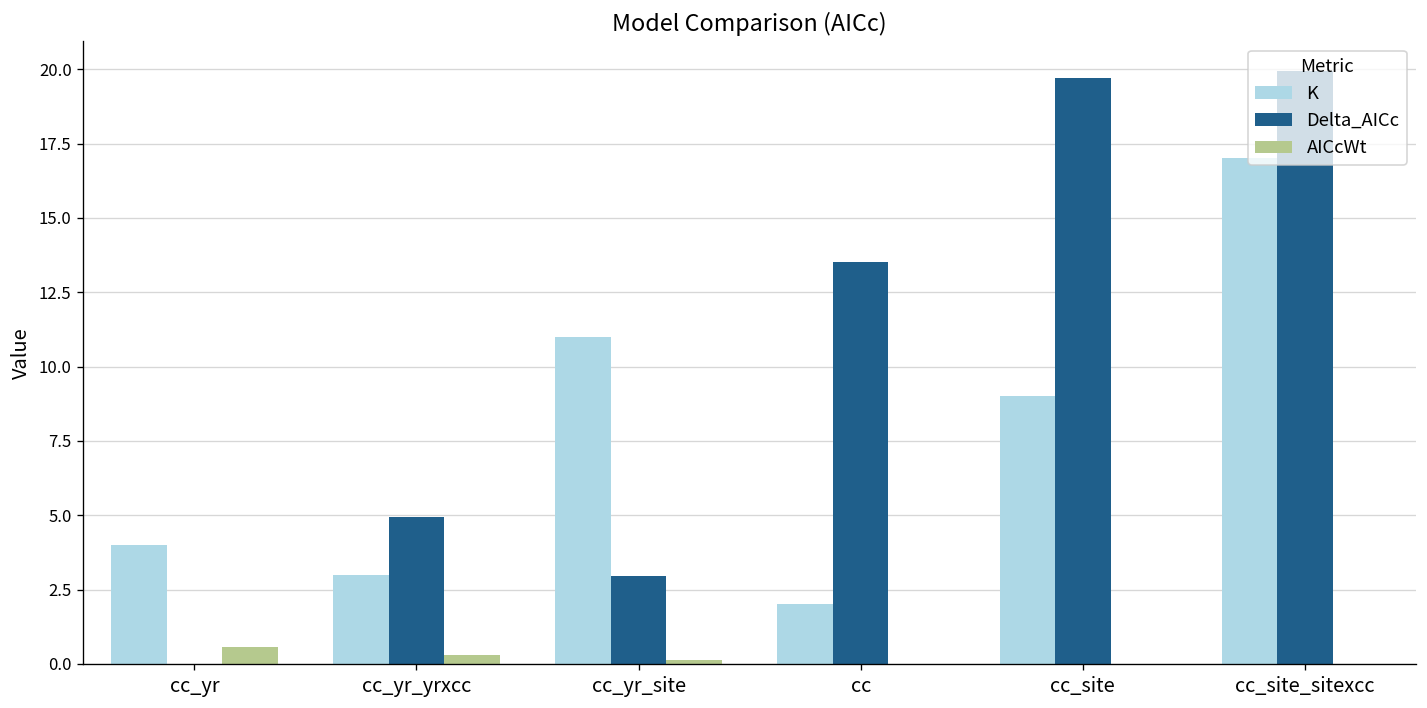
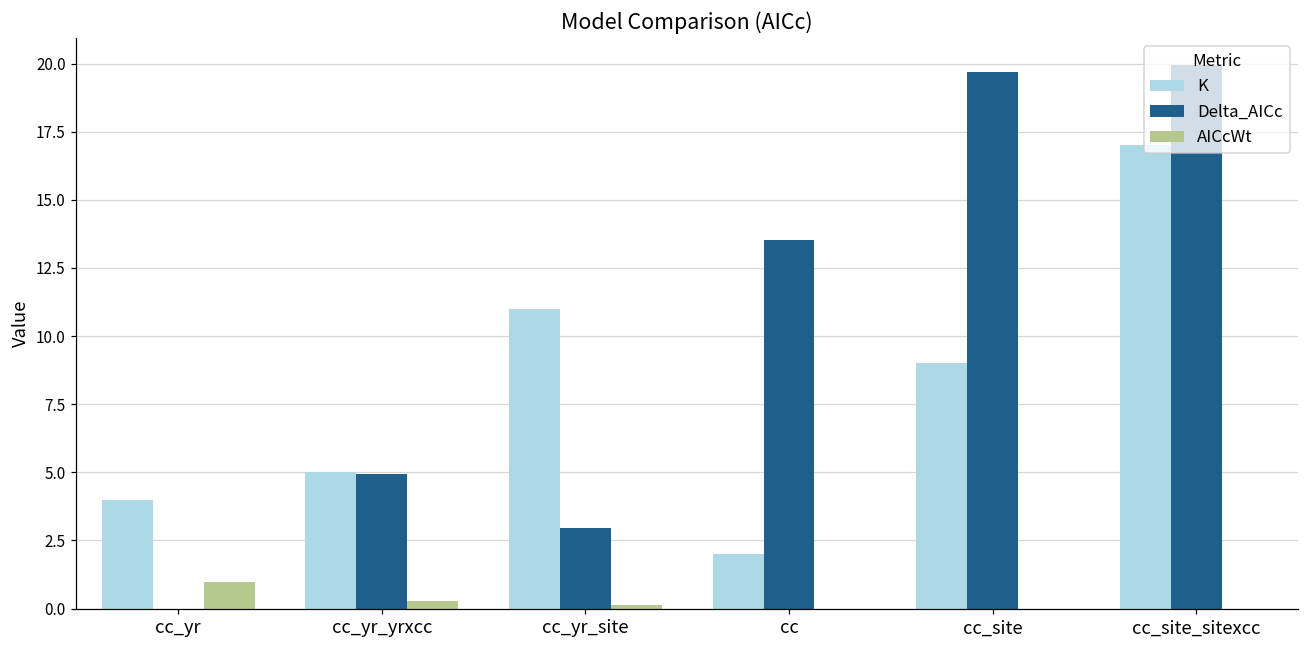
  {
    "K": {
      "cc_yr": 4,
-     "cc_yr_yrxcc": 3,
+     "cc_yr_yrxcc": 5,
      "cc_yr_site": 11,
      "cc": 2,
      "cc_site": 9
    },
    "Delta_AICc": {
      "cc_yr": 0.0,
      "cc_yr_yrxcc": 4.9,
      "cc_yr_site": 2.9,
      "cc": 13.5,
      "cc_site": 19.7
    },
    "AICcWt": {
-     "cc_yr": 0.6,
+     "cc_yr": 1.0,
      "cc_yr_yrxcc": 0.3,
      "cc_yr_site": 0.1
    }
  }
